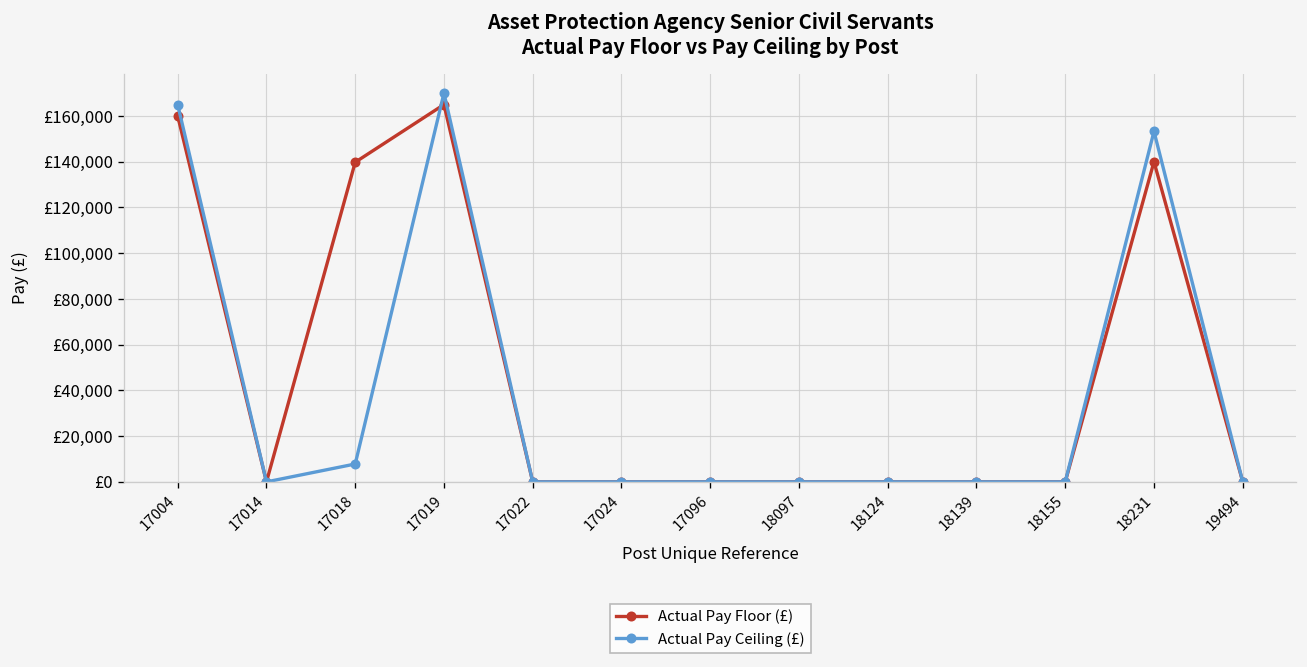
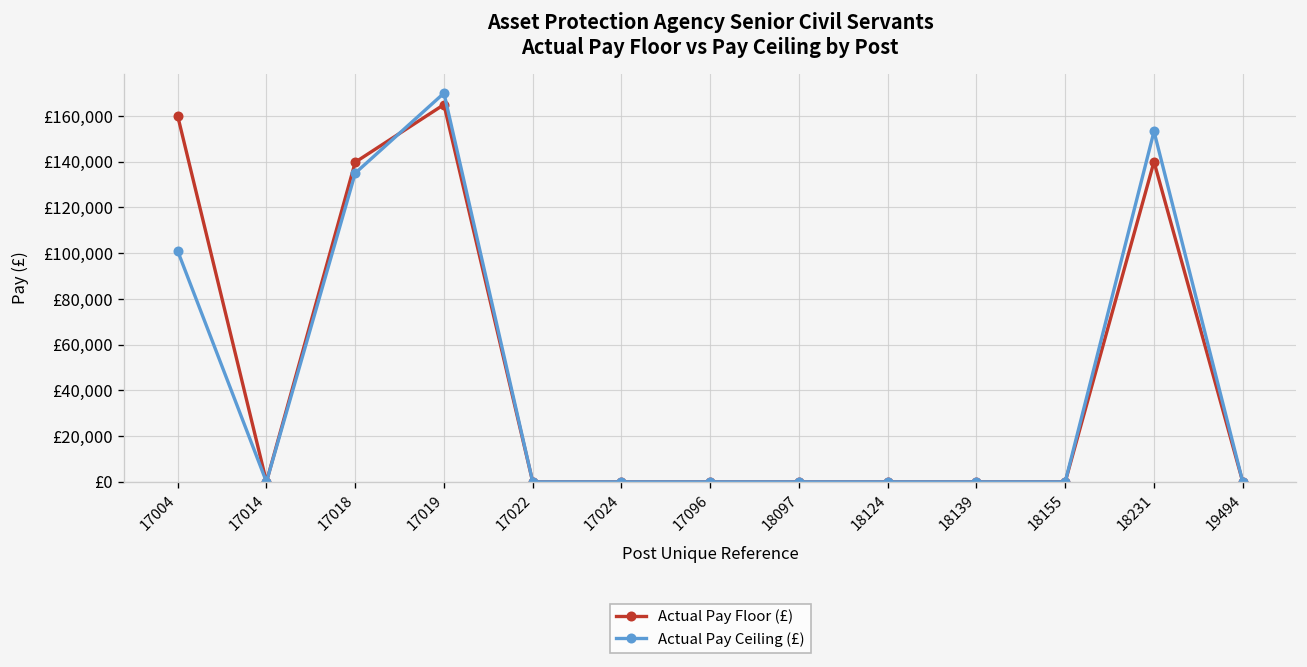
  {
    "Actual Pay Floor (£)": {
      "17004": "£160,000",
      "17018": "£140,000",
      "17019": "£165,000",
      "18231": "£140,000"
    },
    "Actual Pay Ceiling (£)": {
-     "17004": "£165,000",
-     "17018": "£8,000",
+     "17004": "£101,000",
+     "17018": "£135,000",
      "17019": "£170,000",
      "18231": "£153,000"
    }
  }
